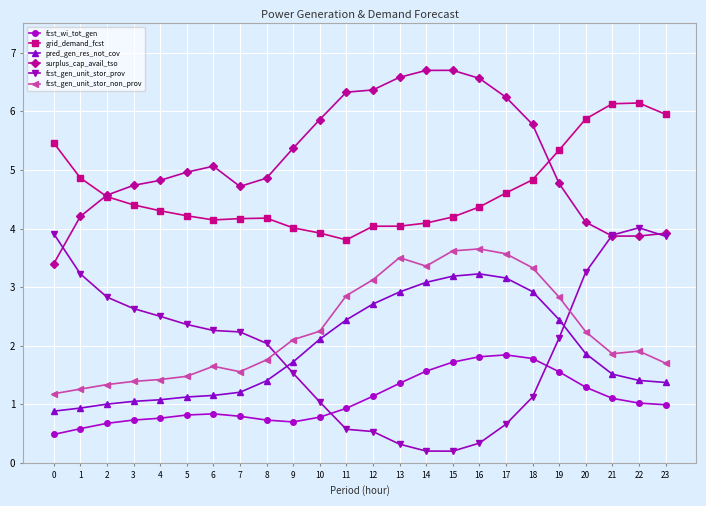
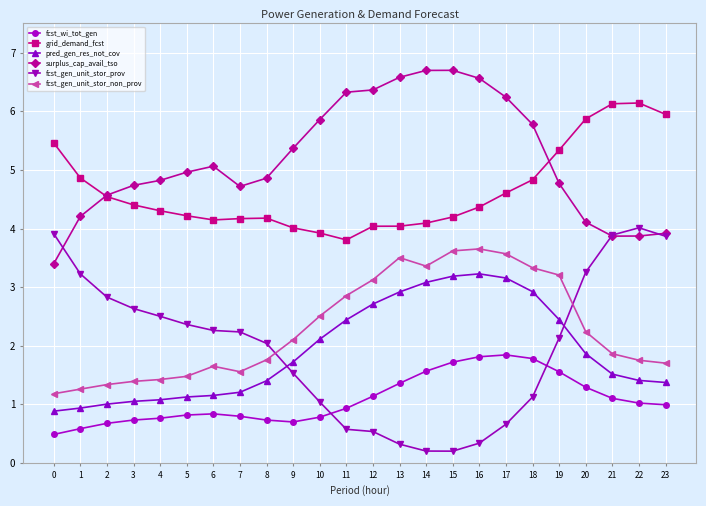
  {
    "fcst_gen_unit_stor_non_prov": {
      "0": 1.2,
      "1": 1.3,
      "2": 1.3,
      "3": 1.4,
      "4": 1.4,
      "5": 1.5,
      "6": 1.6,
      "7": 1.6,
      "8": 1.8,
      "9": 2.1,
-     "10": 2.2,
+     "10": 2.5,
      "11": 2.9,
      "12": 3.1,
      "13": 3.5,
      "14": 3.4,
      "15": 3.6,
      "16": 3.7,
      "17": 3.6,
      "18": 3.3,
-     "19": 2.8,
+     "19": 3.2,
      "20": 2.2,
      "21": 1.9,
-     "22": 1.9,
+     "22": 1.8,
      "23": 1.7
    }
  }
